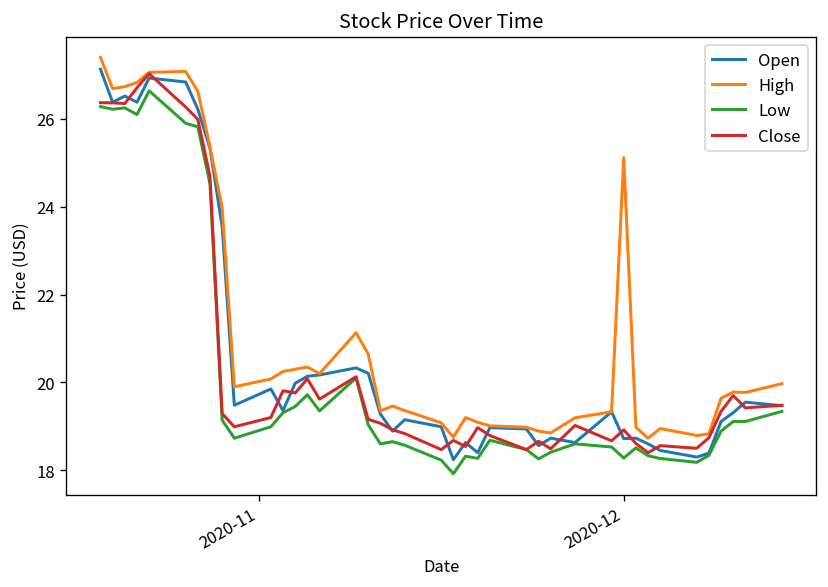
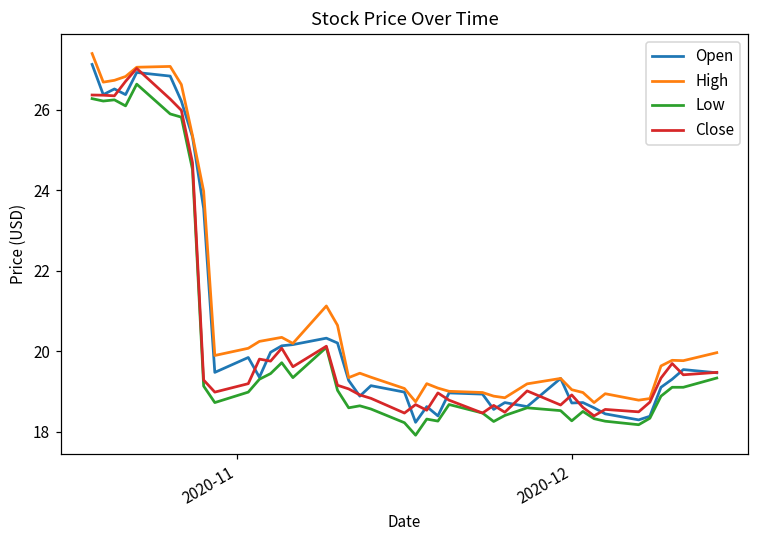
  {
    "Open": {
      "2020-12": 18.7
    },
    "High": {
-     "2020-12": 25.1
+     "2020-12": 19.1
    },
    "Low": {
      "2020-12": 18.3
    },
    "Close": {
      "2020-12": 18.9
    }
  }
